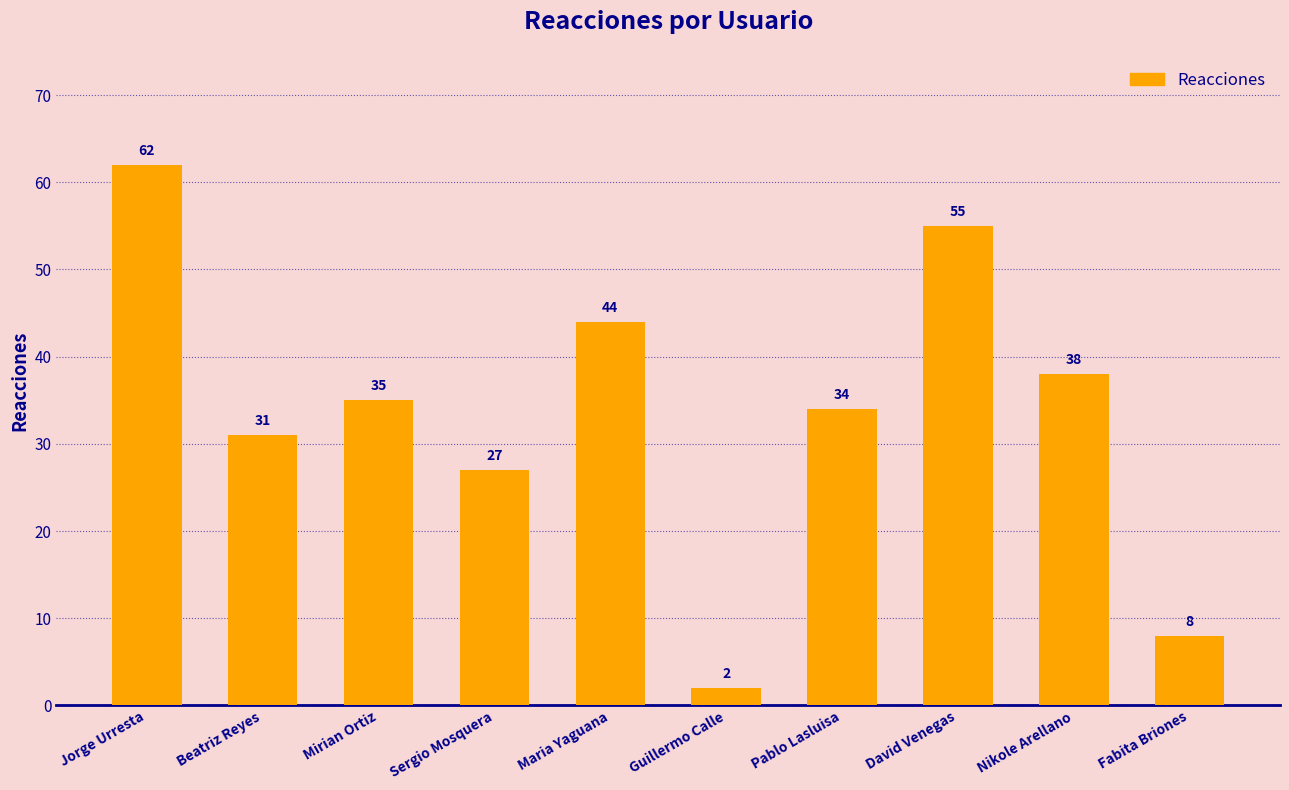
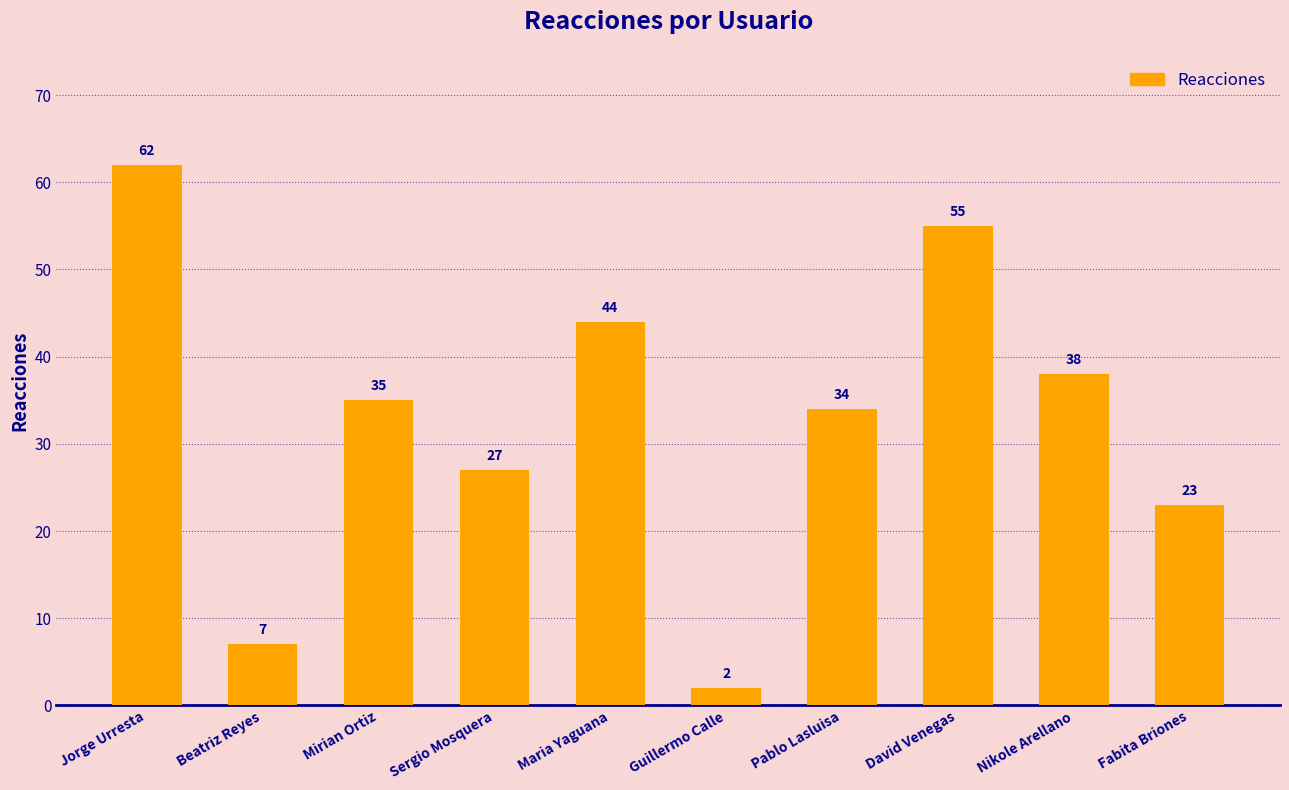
  {
    "Jorge Urresta": 62,
-   "Beatriz Reyes": 31,
+   "Beatriz Reyes": 7,
    "Mirian Ortiz": 35,
    "Sergio Mosquera": 27,
    "Maria Yaguana": 44,
    "Guillermo Calle": 2,
    "Pablo Lasluisa": 34,
    "David Venegas": 55,
    "Nikole Arellano": 38,
-   "Fabita Briones": 8
+   "Fabita Briones": 23
  }
